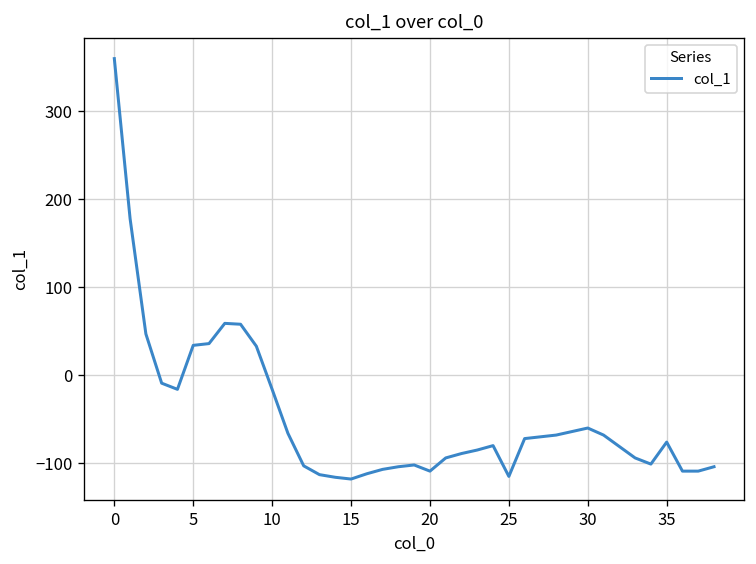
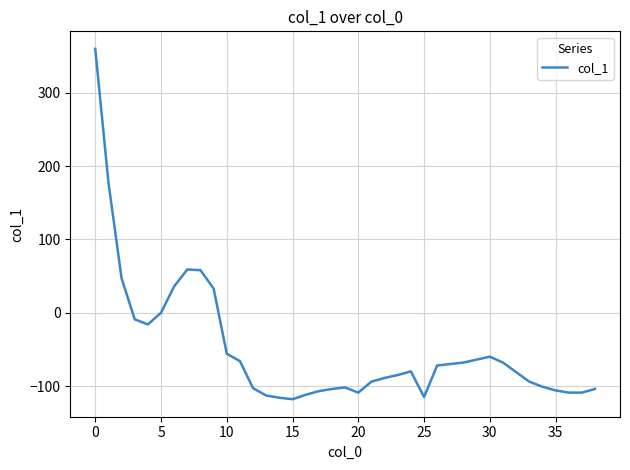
  {
    "0": 360,
-   "5": 30,
-   "10": -20,
+   "5": 0,
+   "10": -60,
    "15": -120,
    "20": -110,
    "25": -120,
    "30": -60,
-   "35": -80
+   "35": -110
  }
